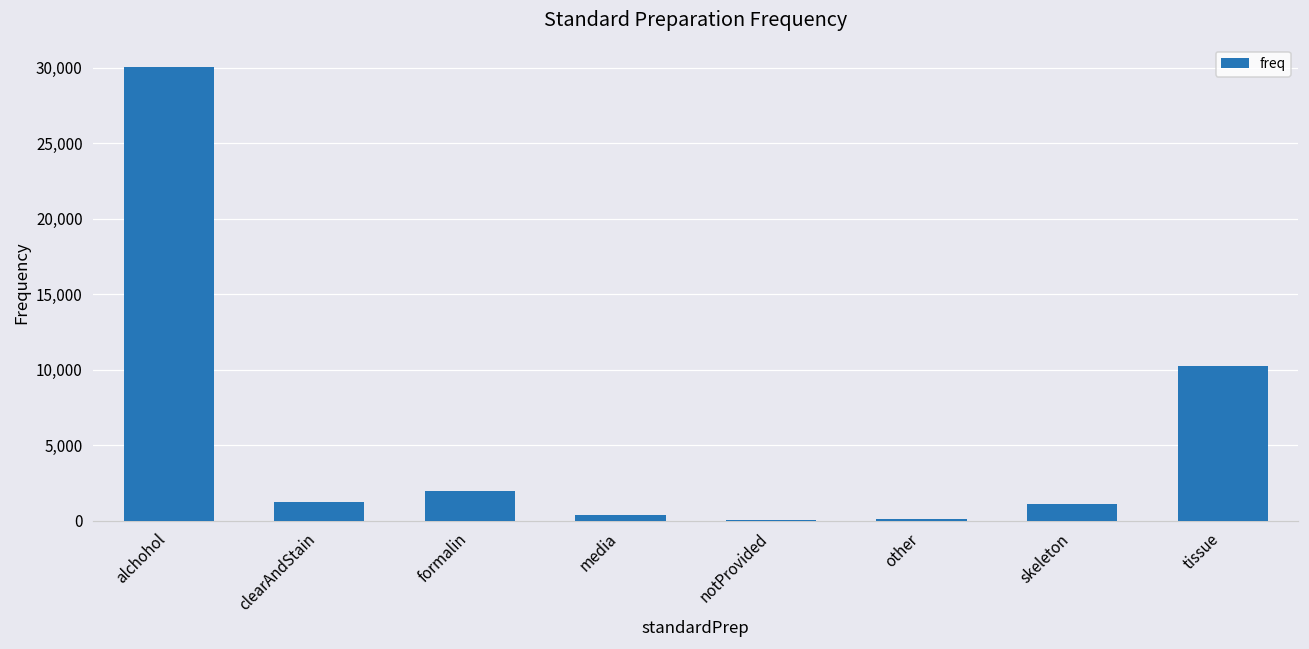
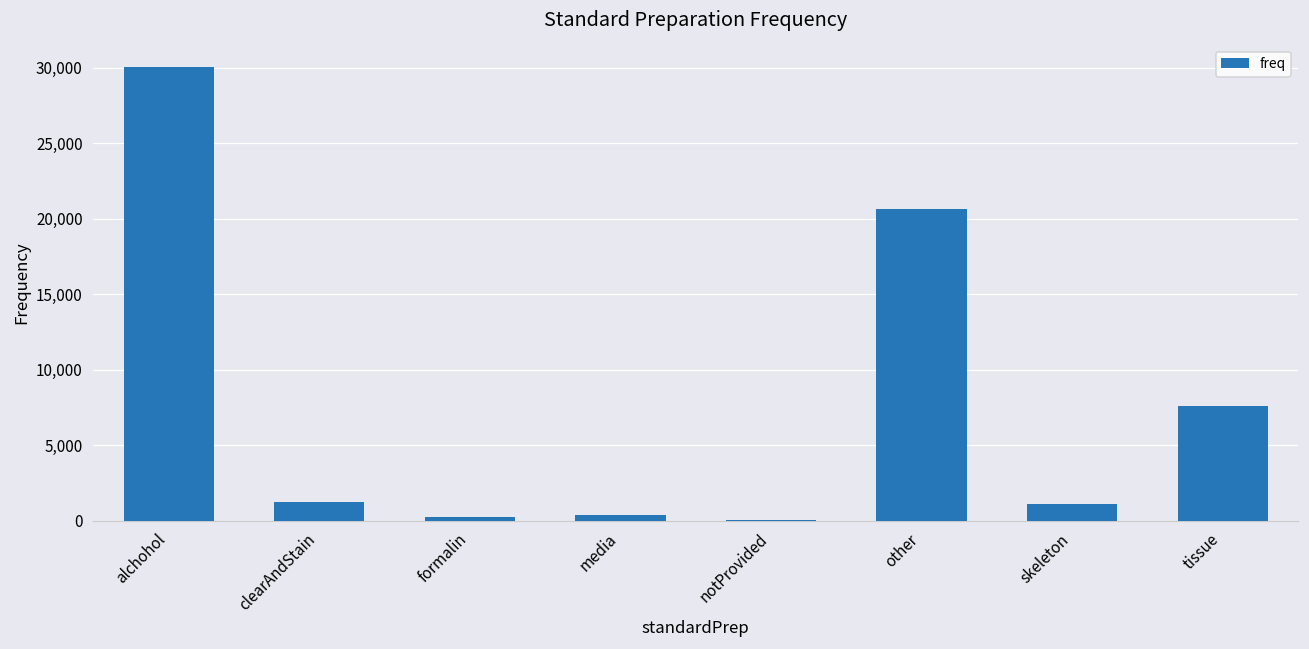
  {
    "alchohol": "30,000",
    "clearAndStain": "1,300",
-   "formalin": "2,000",
+   "formalin": "200",
    "media": "300",
-   "other": "100",
+   "other": "20,600",
    "skeleton": "1,100",
-   "tissue": "10,300"
+   "tissue": "7,600"
  }
